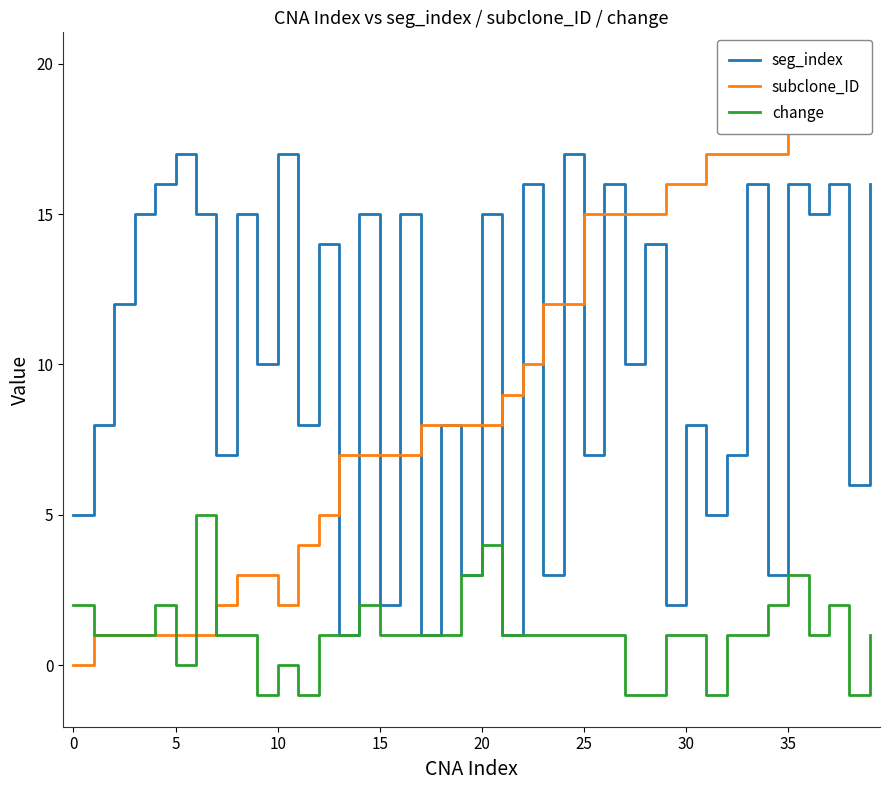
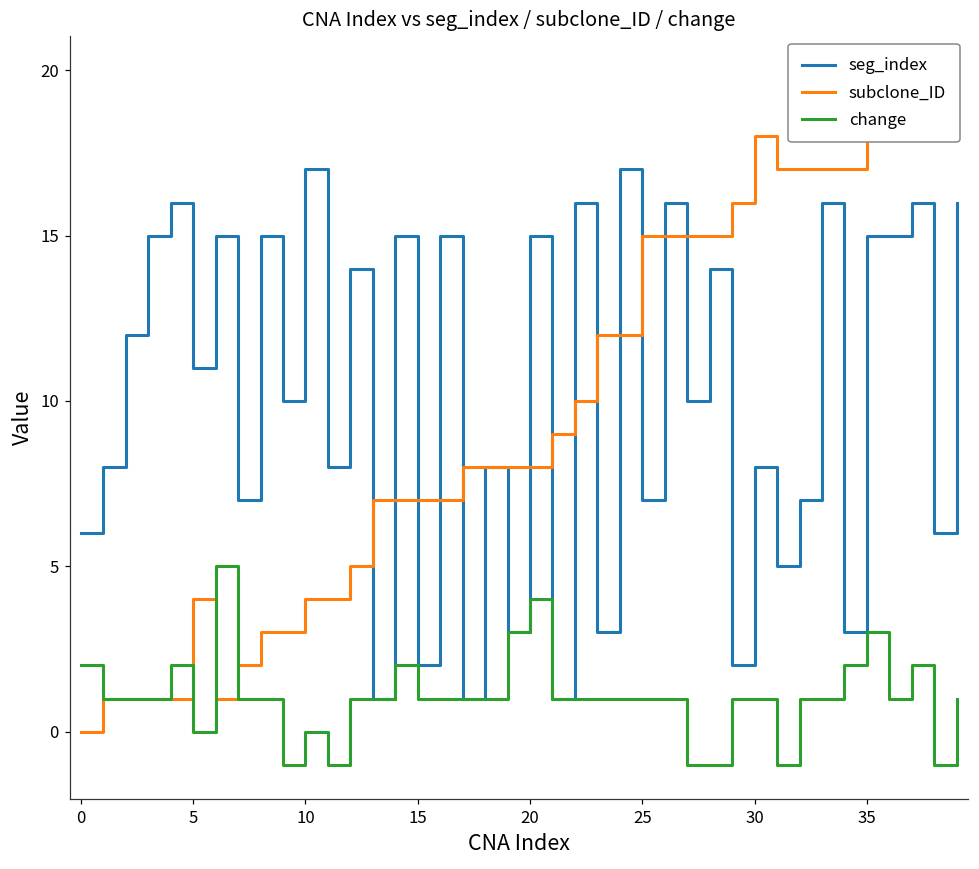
  {
    "seg_index": {
-     "0": 5,
-     "5": 17,
+     "0": 6,
+     "5": 11,
      "10": 17,
      "15": 2,
      "20": 15,
      "25": 7,
      "30": 8,
-     "35": 16
+     "35": 15
    },
    "subclone_ID": {
      "0": 0,
-     "5": 1,
-     "10": 2,
+     "5": 4,
+     "10": 4,
      "15": 7,
      "20": 8,
      "25": 15,
-     "30": 16
+     "30": 18
    },
    "change": {
      "0": 2,
      "5": 0,
      "10": 0,
      "15": 1,
      "20": 4,
      "25": 1,
      "30": 1,
      "35": 3
    }
  }
